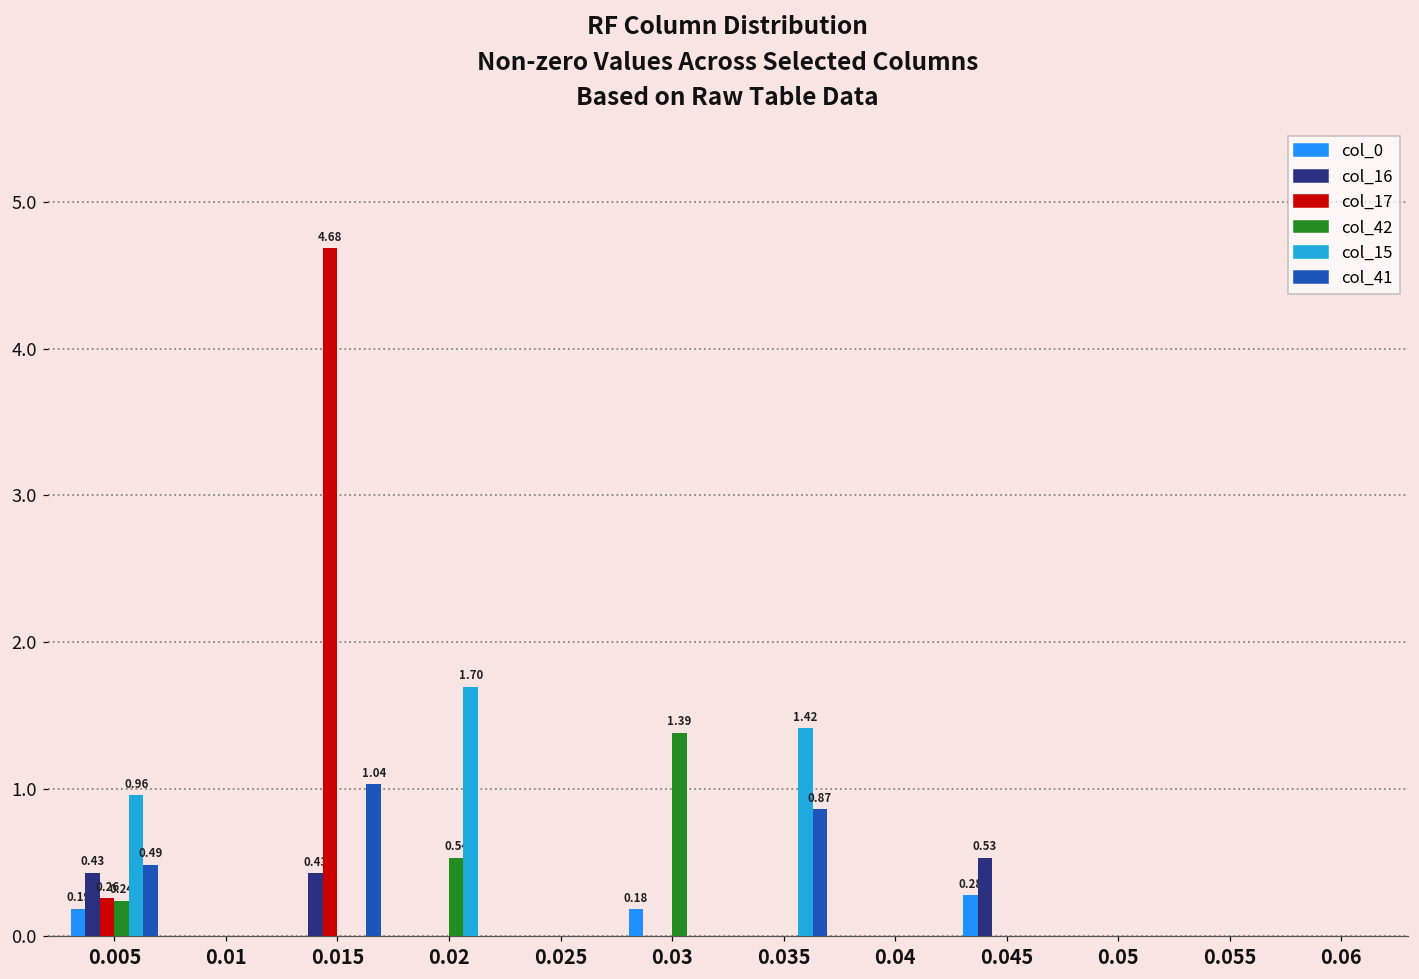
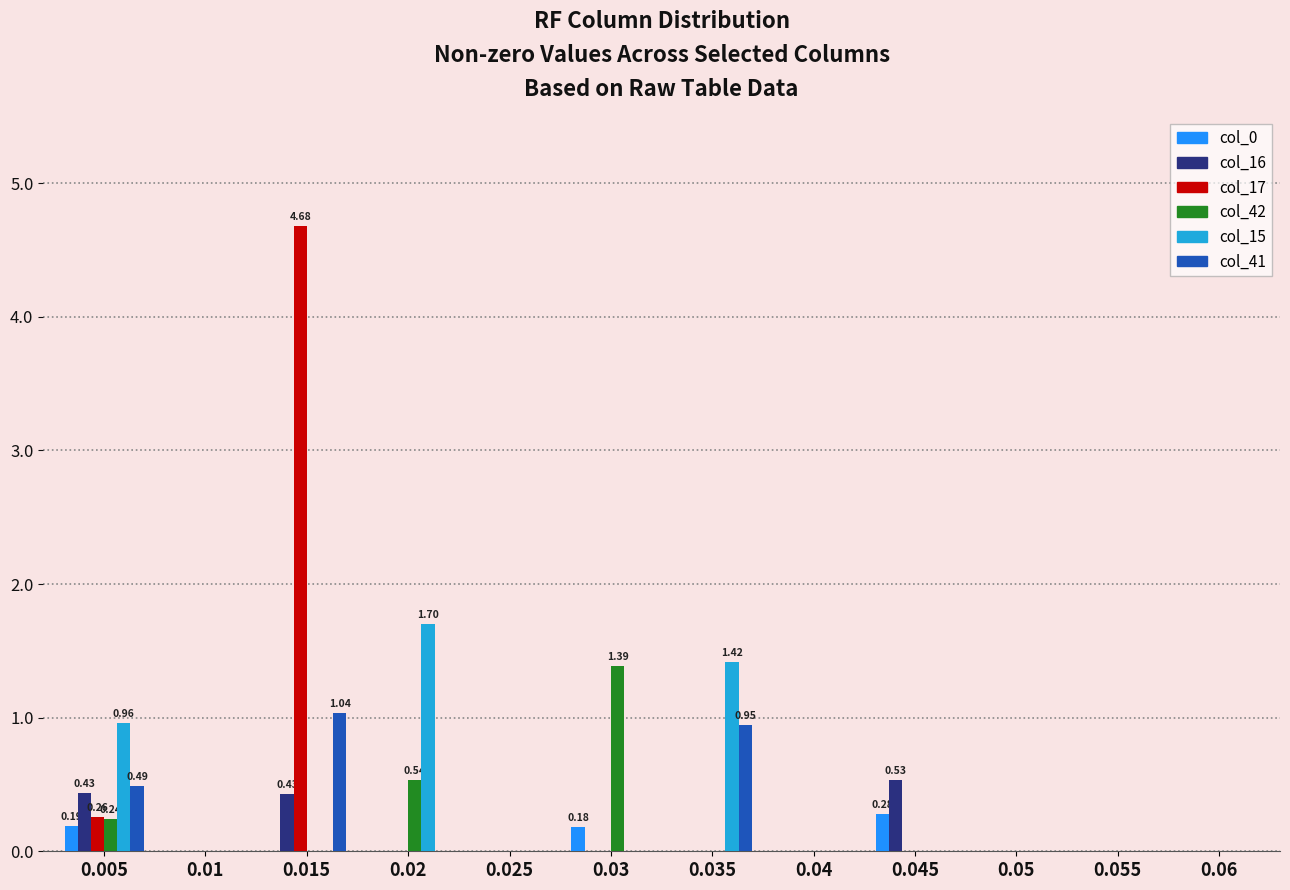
  {
    "col_16": {
      "0.005": 0.43,
      "0.015": 0.43,
      "0.045": 0.53
    },
    "col_17": {
      "0.015": 4.68
    },
    "col_42": {
      "0.02": 0.54,
      "0.03": 1.39
    },
    "col_41": {
      "0.005": 0.49,
      "0.015": 1.04,
-     "0.035": 0.87
+     "0.035": 0.95
    }
  }
